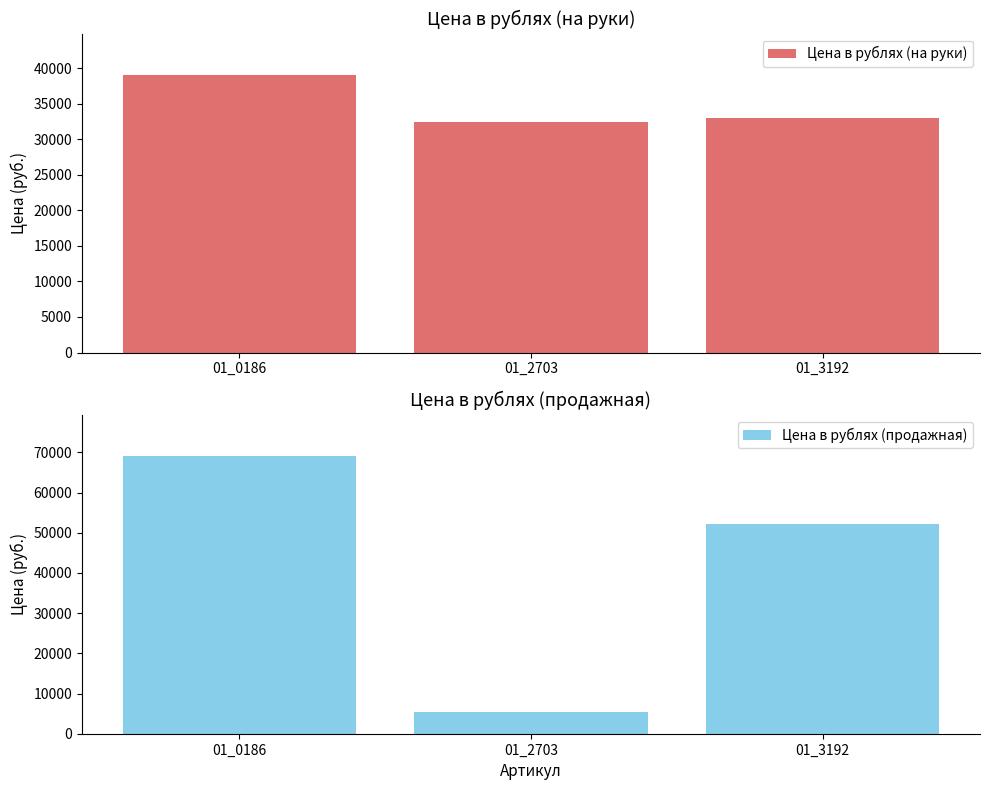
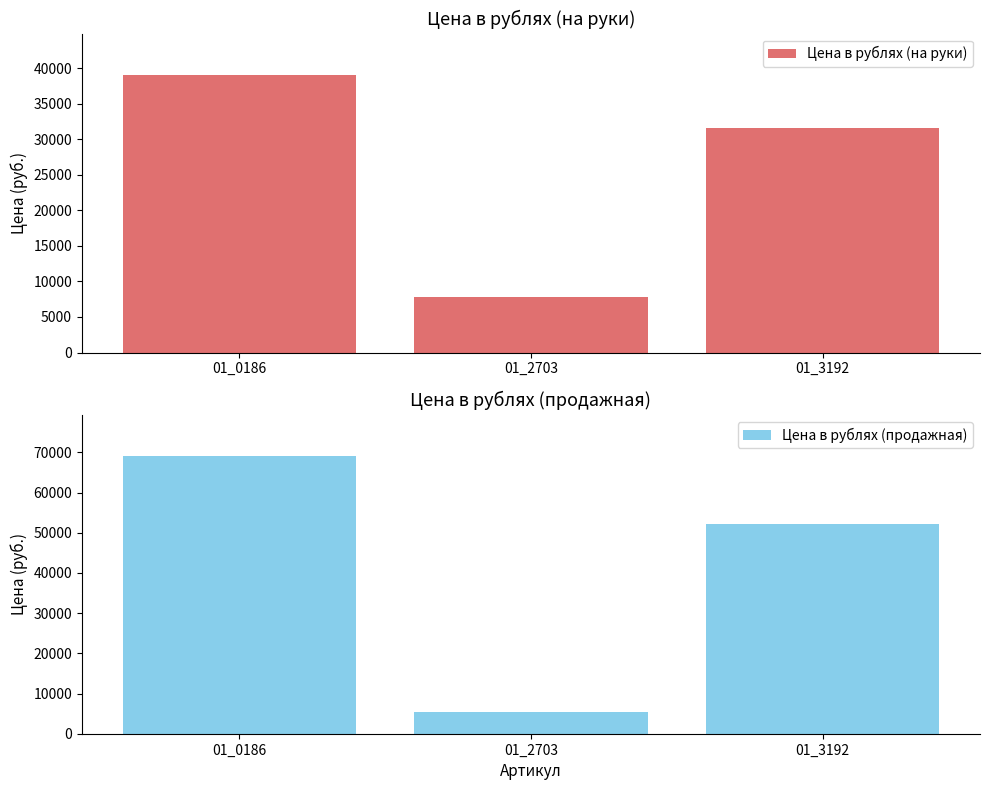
  {
    "Цена в рублях (на руки)": {
      "01_0186": 39000,
-     "01_2703": 32000,
-     "01_3192": 33000
+     "01_2703": 8000,
+     "01_3192": 32000
    },
    "Цена в рублях (продажная)": {
      "01_0186": 69000,
      "01_2703": 5000,
      "01_3192": 52000
    }
  }
